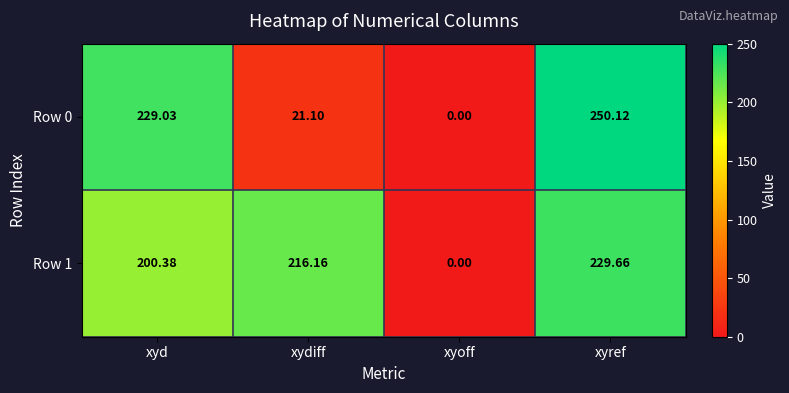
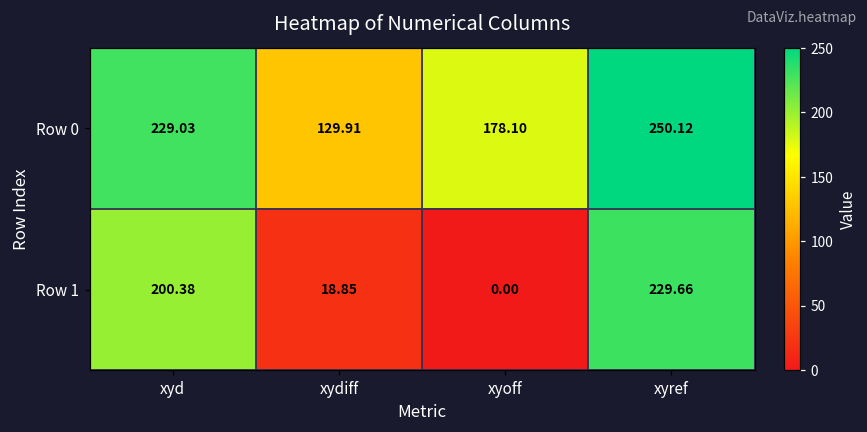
  {
    "Row 0": {
      "xyd": 229.03,
-     "xydiff": 21.10,
-     "xyoff": 0.00,
+     "xydiff": 129.91,
+     "xyoff": 178.10,
      "xyref": 250.12
    },
    "Row 1": {
      "xyd": 200.38,
-     "xydiff": 216.16,
+     "xydiff": 18.85,
      "xyoff": 0.00,
      "xyref": 229.66
    }
  }
